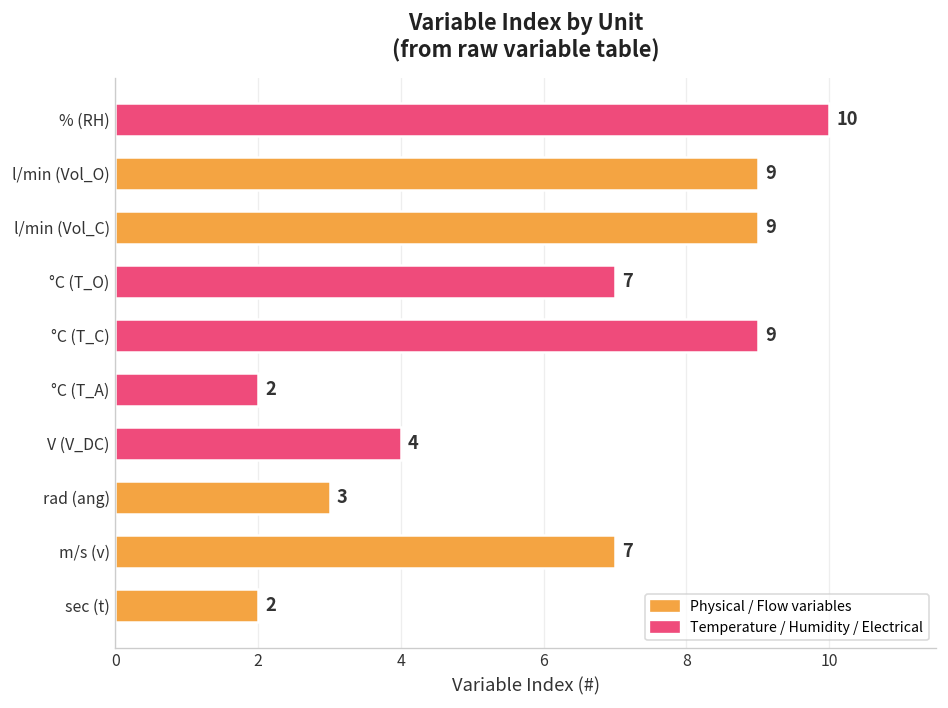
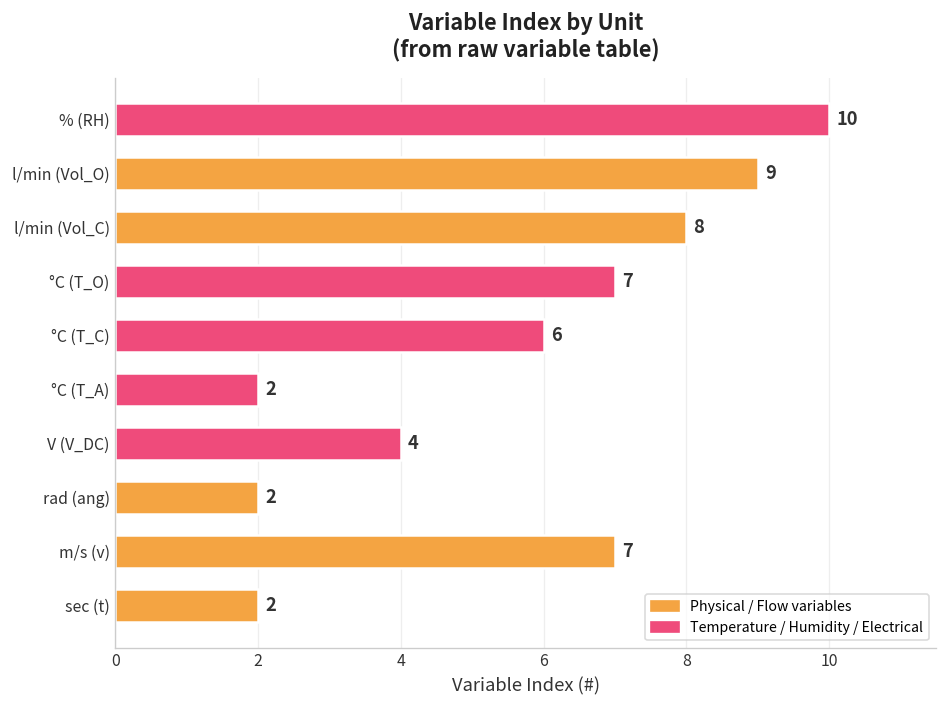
  {
    "% (RH)": 10,
    "l/min (Vol_O)": 9,
-   "l/min (Vol_C)": 9,
+   "l/min (Vol_C)": 8,
    "°C (T_O)": 7,
-   "°C (T_C)": 9,
+   "°C (T_C)": 6,
    "°C (T_A)": 2,
    "V (V_DC)": 4,
-   "rad (ang)": 3,
+   "rad (ang)": 2,
    "m/s (v)": 7,
    "sec (t)": 2
  }
